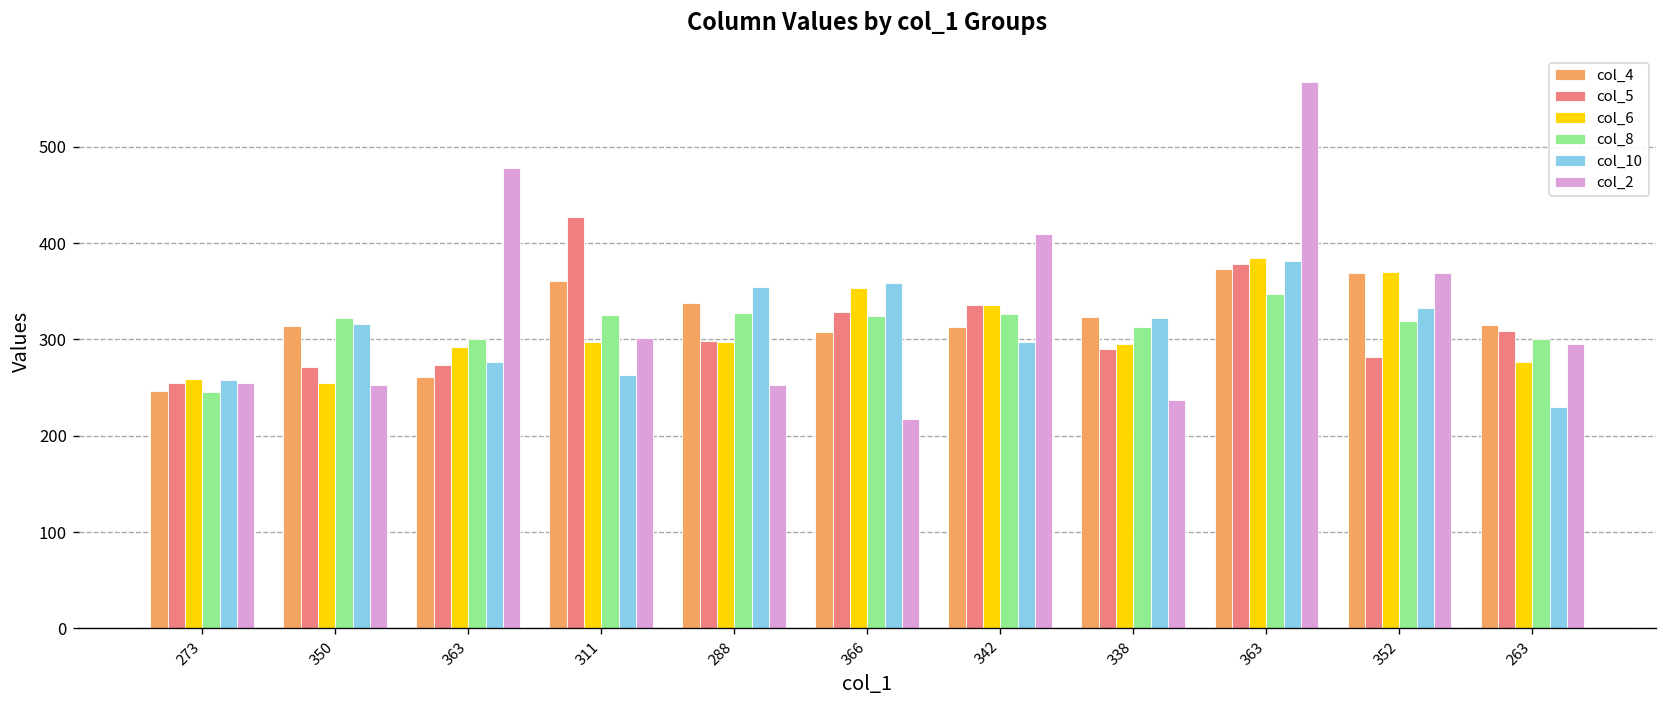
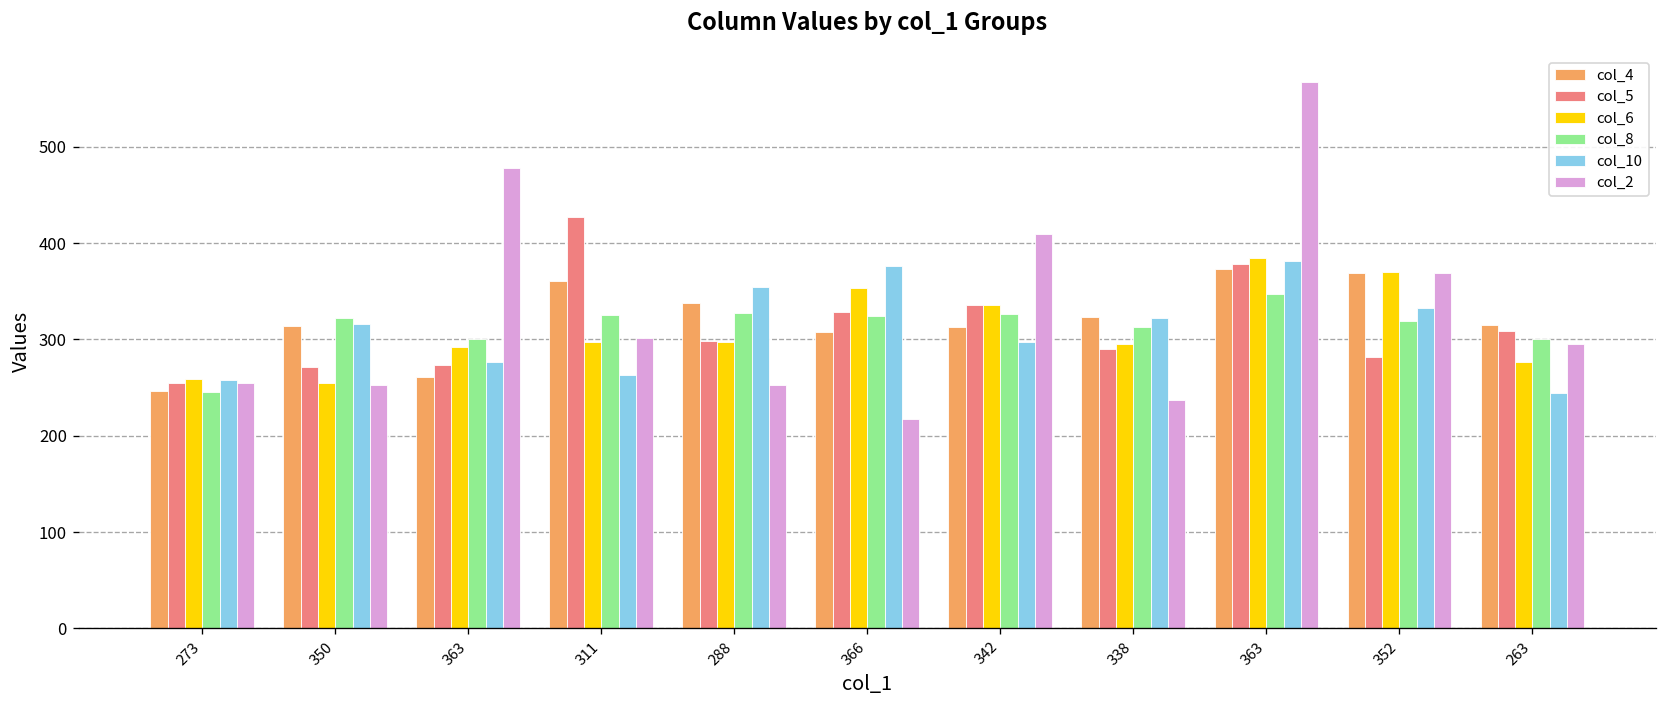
  {
    "col_6": {
      "273": 260,
      "350": 260,
      "311": 300,
      "288": 300,
      "366": 350,
      "342": 340,
      "338": 300,
      "352": 370,
      "263": 280
    },
    "col_8": {
      "273": 250,
      "350": 320,
      "311": 330,
      "288": 330,
      "366": 320,
      "342": 330,
      "338": 310,
      "352": 320,
      "263": 300
    },
    "col_10": {
      "273": 260,
      "350": 320,
      "311": 260,
      "288": 350,
-     "366": 360,
+     "366": 380,
      "342": 300,
      "338": 320,
      "352": 330,
-     "263": 230
+     "263": 240
    },
    "col_2": {
      "273": 260,
      "350": 250,
      "311": 300,
      "288": 250,
      "366": 220,
      "342": 410,
      "338": 240,
      "352": 370,
      "263": 300
    }
  }
